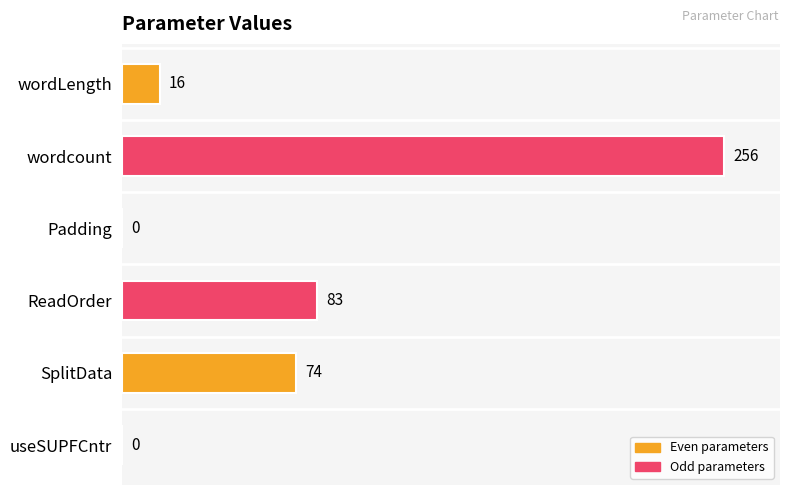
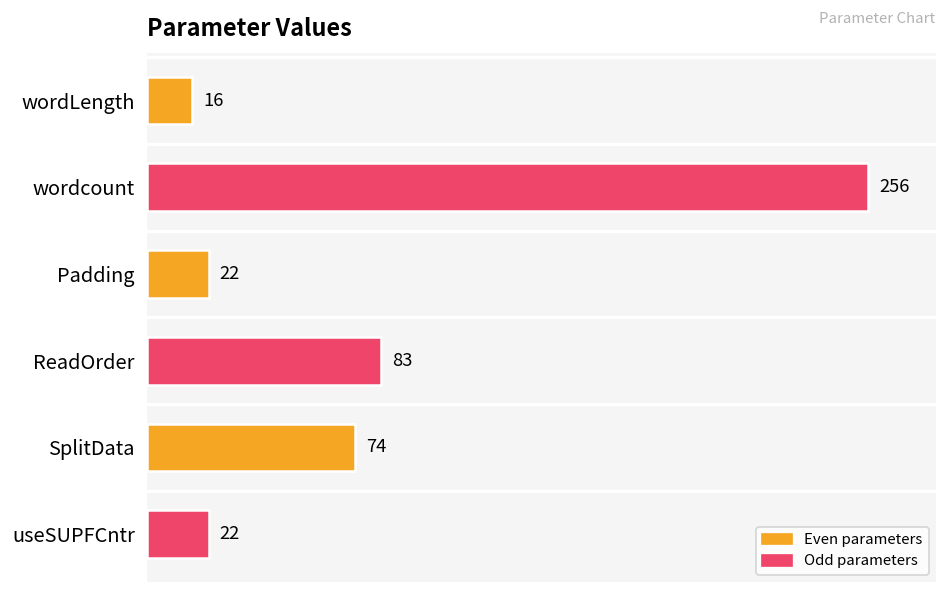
  {
    "wordLength": 16,
    "wordcount": 256,
-   "Padding": 0,
+   "Padding": 22,
    "ReadOrder": 83,
    "SplitData": 74,
-   "useSUPFCntr": 0
+   "useSUPFCntr": 22
  }
